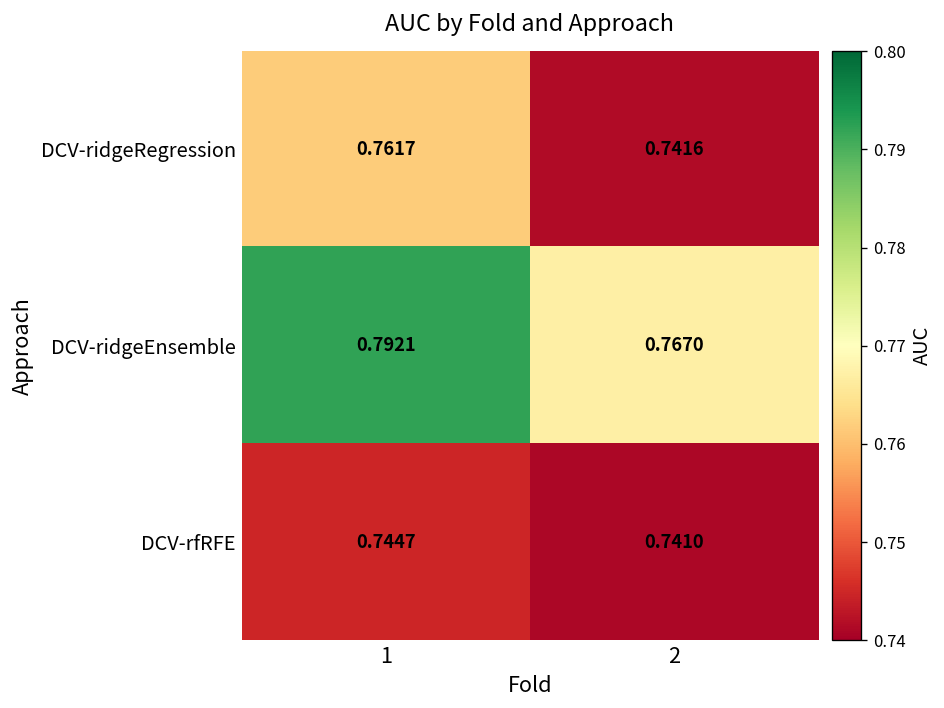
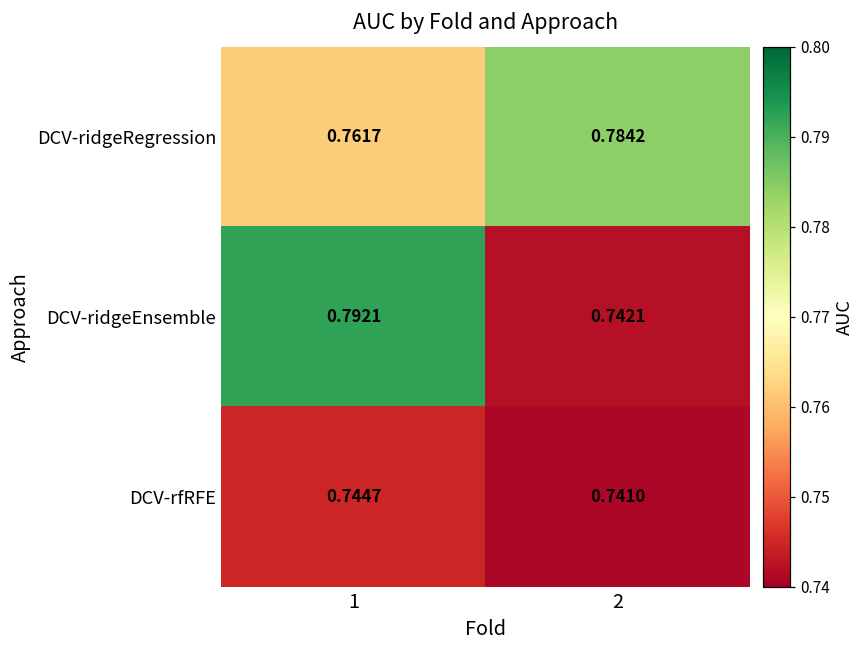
  {
    "DCV-ridgeRegression": {
      "1": 0.7617,
-     "2": 0.7416
+     "2": 0.7842
    },
    "DCV-ridgeEnsemble": {
      "1": 0.7921,
-     "2": 0.7670
+     "2": 0.7421
    },
    "DCV-rfRFE": {
      "1": 0.7447,
      "2": 0.7410
    }
  }
